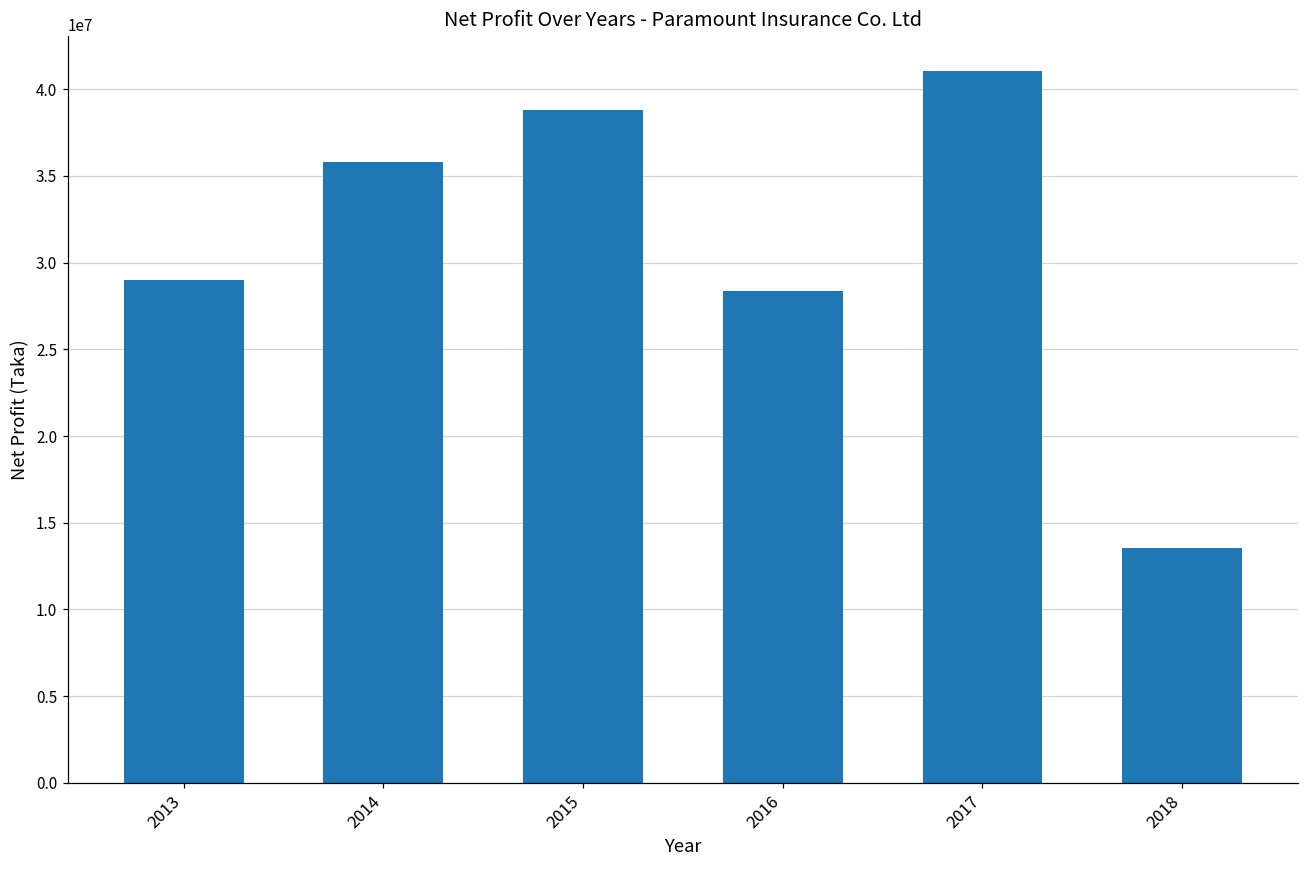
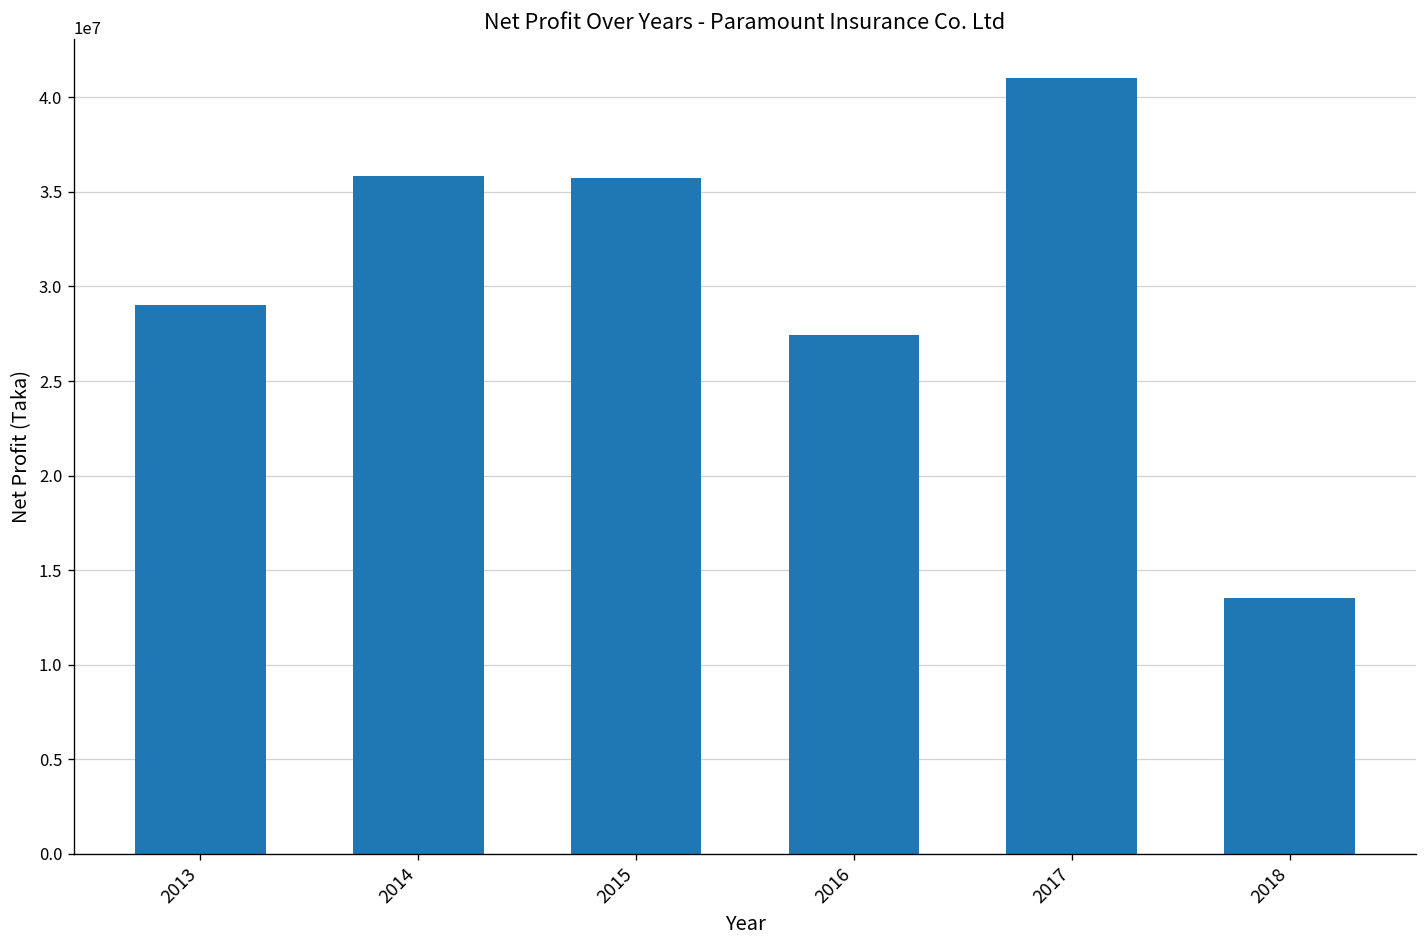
  {
    "2013": 29000000,
    "2014": 35800000,
-   "2015": 38800000,
-   "2016": 28400000,
+   "2015": 35700000,
+   "2016": 27400000,
    "2017": 41000000,
    "2018": 13500000
  }
